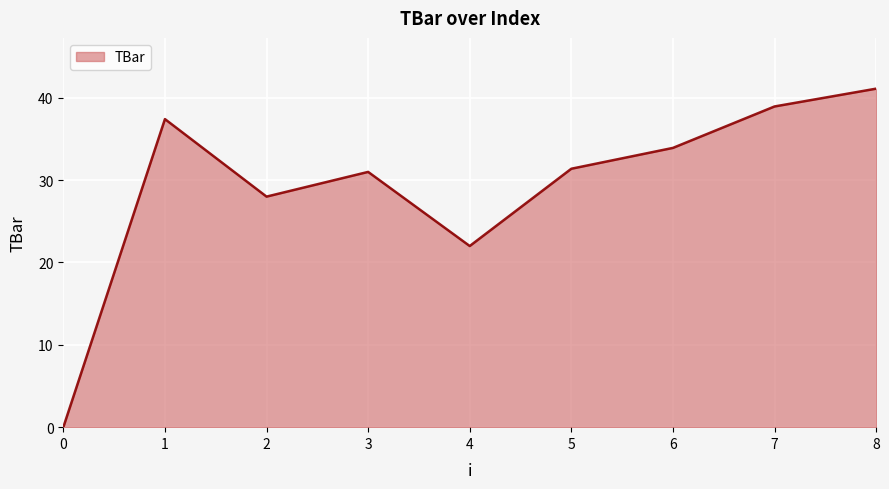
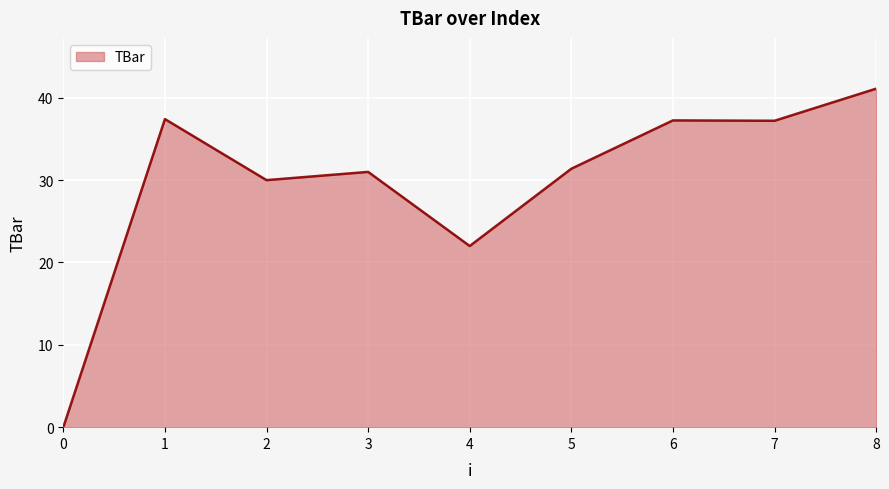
  {
    "0": 0,
    "1": 37,
-   "2": 28,
+   "2": 30,
    "3": 31,
    "4": 22,
    "5": 31,
-   "6": 34,
-   "7": 39,
+   "6": 37,
+   "7": 37,
    "8": 41
  }
